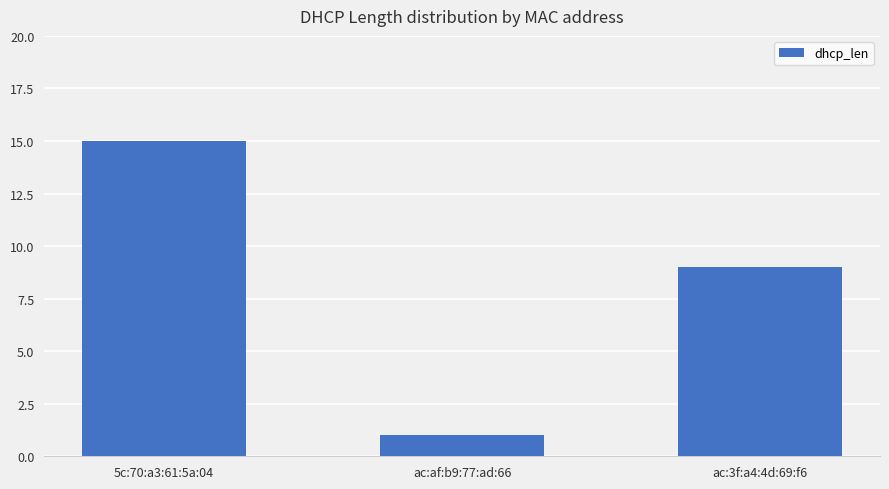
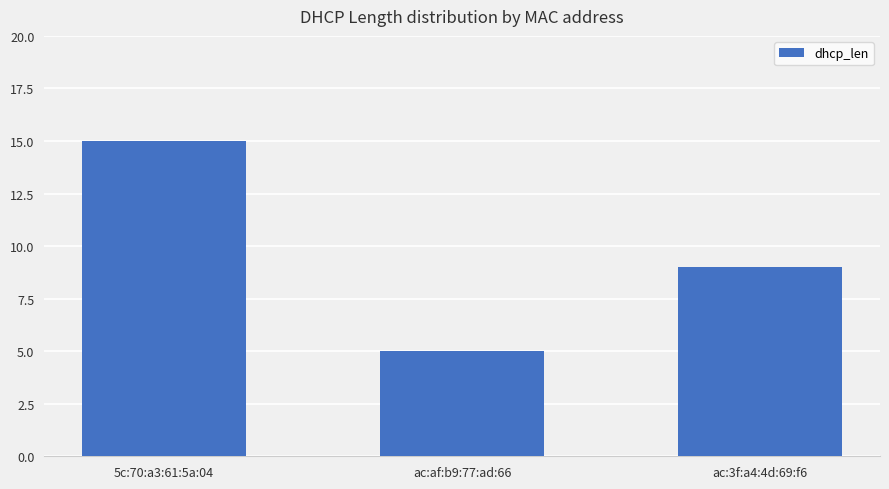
  {
    "5c:70:a3:61:5a:04": 15,
-   "ac:af:b9:77:ad:66": 1,
+   "ac:af:b9:77:ad:66": 5,
    "ac:3f:a4:4d:69:f6": 9
  }
